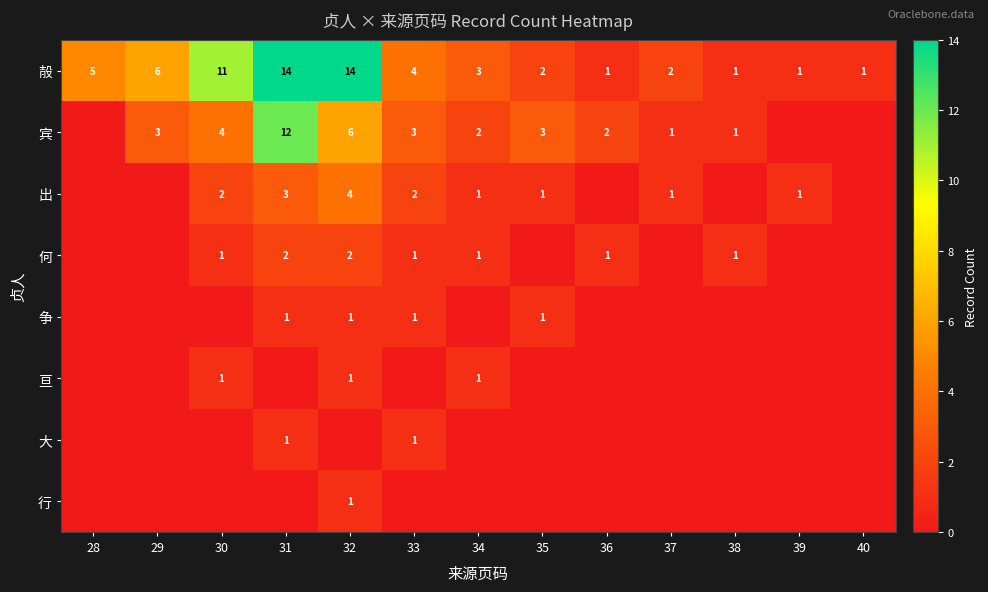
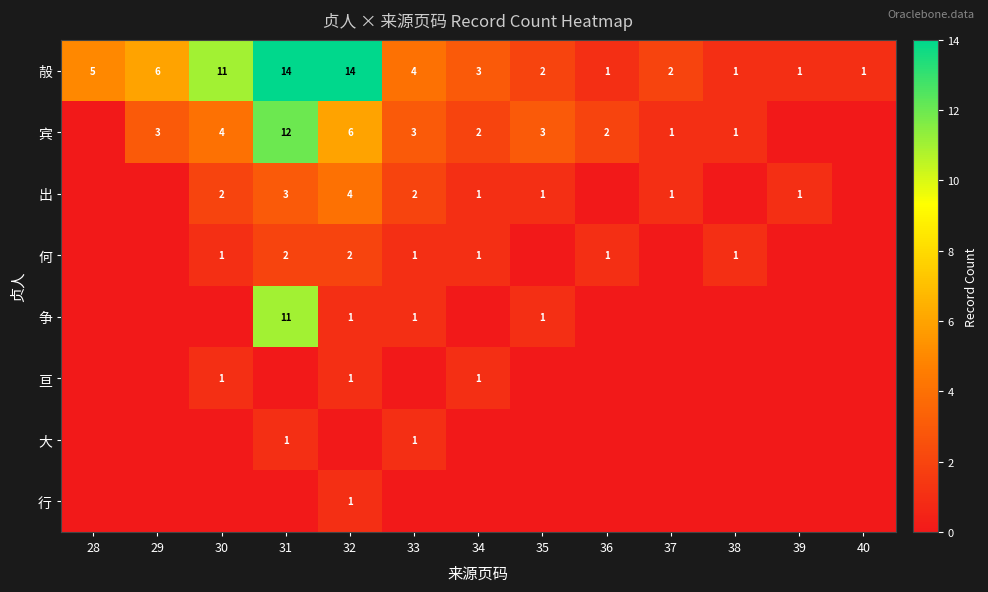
  {
    "㱿": {
      "28": 5,
      "29": 6,
      "30": 11,
      "31": 14,
      "32": 14,
      "33": 4,
      "34": 3,
      "35": 2,
      "36": 1,
      "37": 2,
      "38": 1,
      "39": 1,
      "40": 1
    },
    "宾": {
      "29": 3,
      "30": 4,
      "31": 12,
      "32": 6,
      "33": 3,
      "34": 2,
      "35": 3,
      "36": 2,
      "37": 1,
      "38": 1
    },
    "出": {
      "30": 2,
      "31": 3,
      "32": 4,
      "33": 2,
      "34": 1,
      "35": 1,
      "37": 1,
      "39": 1
    },
    "何": {
      "30": 1,
      "31": 2,
      "32": 2,
      "33": 1,
      "34": 1,
      "36": 1,
      "38": 1
    },
    "争": {
-     "31": 1,
+     "31": 11,
      "32": 1,
      "33": 1,
      "35": 1
    },
    "亘": {
      "30": 1,
      "32": 1,
      "34": 1
    },
    "大": {
      "31": 1,
      "33": 1
    },
    "行": {
      "32": 1
    }
  }
